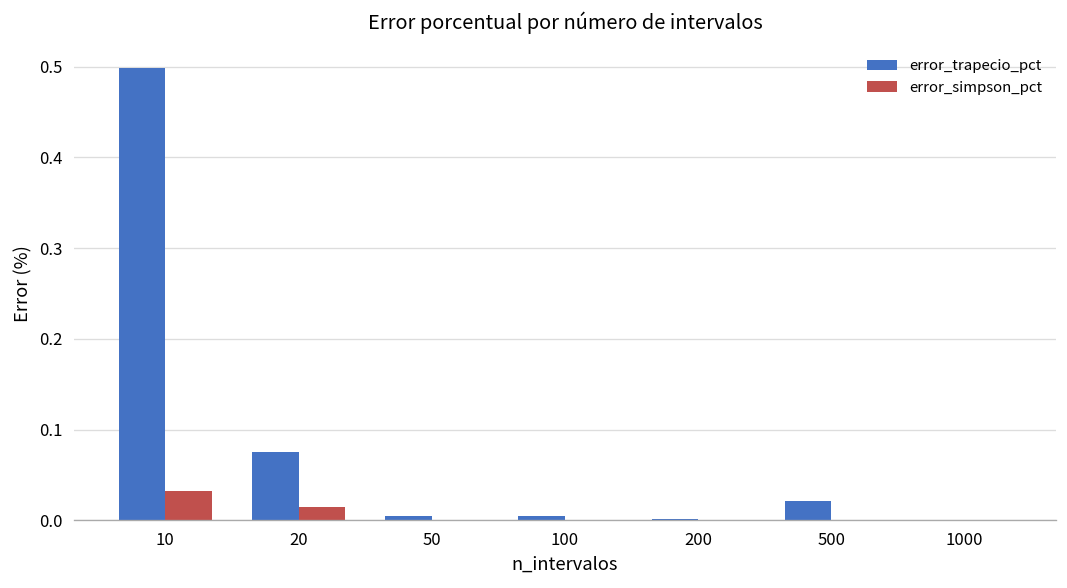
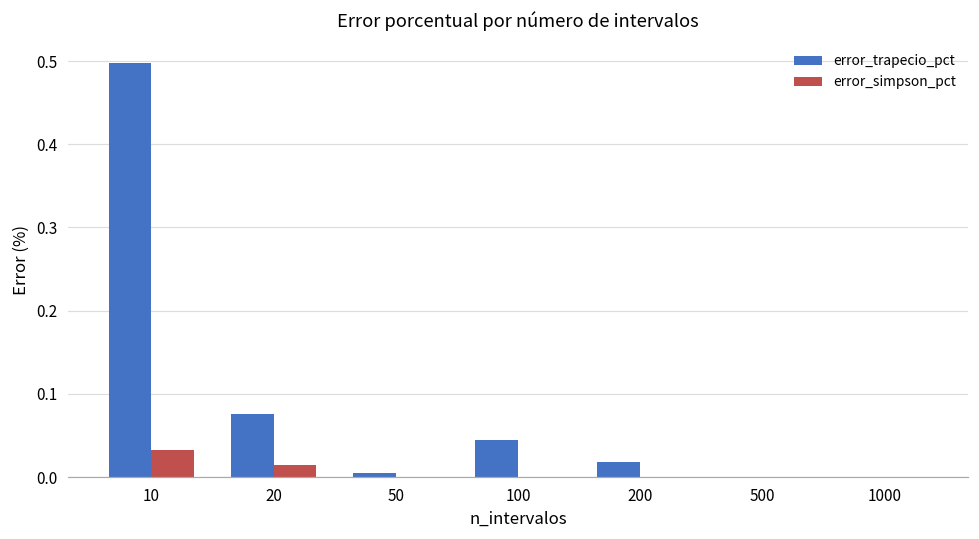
  {
    "error_trapecio_pct": {
      "10": 0.50,
      "20": 0.08,
      "50": 0.01,
-     "100": 0.00,
-     "200": 0.00,
-     "500": 0.02
+     "100": 0.04,
+     "200": 0.02,
+     "500": 0.00
    },
    "error_simpson_pct": {
      "10": 0.03,
      "20": 0.01
    }
  }
